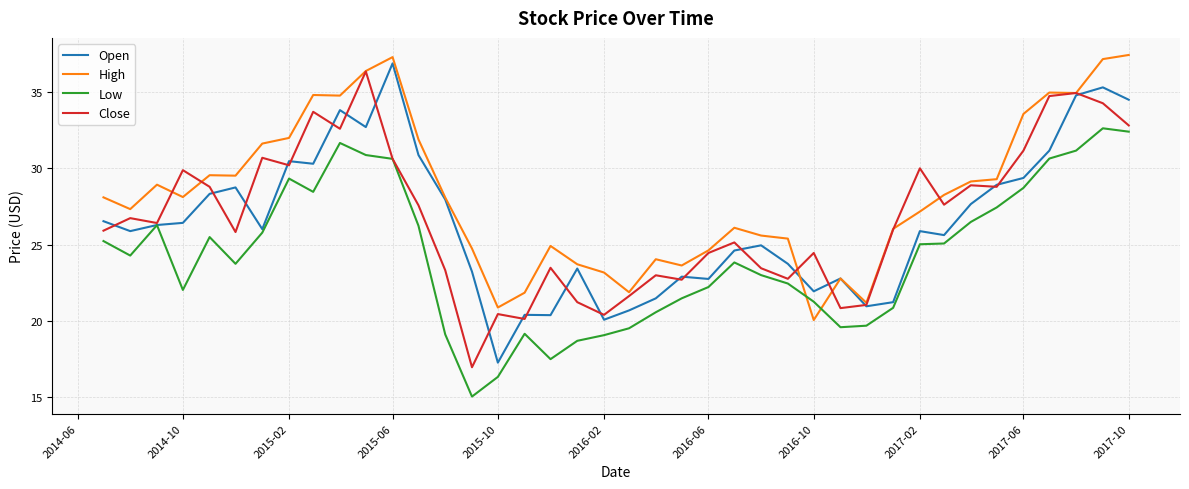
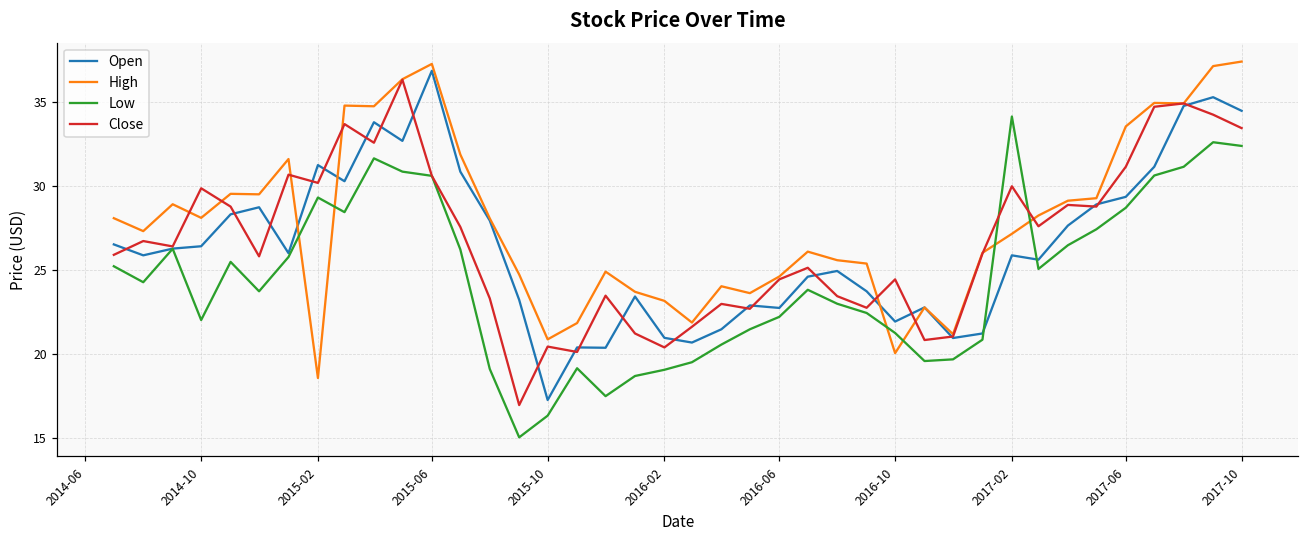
  {
    "Open": {
      "2014-10": 26.4,
-     "2015-02": 30.5,
+     "2015-02": 31.3,
      "2015-06": 36.9,
      "2015-10": 17.3,
-     "2016-02": 20.1,
+     "2016-02": 21.0,
      "2016-06": 22.8,
      "2016-10": 22.0,
      "2017-02": 25.9,
      "2017-06": 29.4,
      "2017-10": 34.5
    },
    "High": {
      "2014-10": 28.1,
-     "2015-02": 32.0,
+     "2015-02": 18.6,
      "2015-06": 37.3,
      "2015-10": 20.9,
      "2016-02": 23.2,
      "2016-06": 24.6,
      "2016-10": 20.1,
      "2017-02": 27.2,
      "2017-06": 33.6,
      "2017-10": 37.4
    },
    "Low": {
      "2014-10": 22.0,
      "2015-02": 29.3,
      "2015-10": 16.4,
      "2016-02": 19.1,
      "2016-06": 22.2,
      "2016-10": 21.3,
-     "2017-02": 25.0,
+     "2017-02": 34.2,
      "2017-06": 28.7,
      "2017-10": 32.4
    },
    "Close": {
      "2014-10": 29.9,
      "2015-02": 30.2,
      "2015-10": 20.5,
      "2016-02": 20.4,
      "2016-06": 24.5,
      "2016-10": 24.5,
      "2017-02": 30.0,
      "2017-06": 31.2,
-     "2017-10": 32.8
+     "2017-10": 33.5
    }
  }
